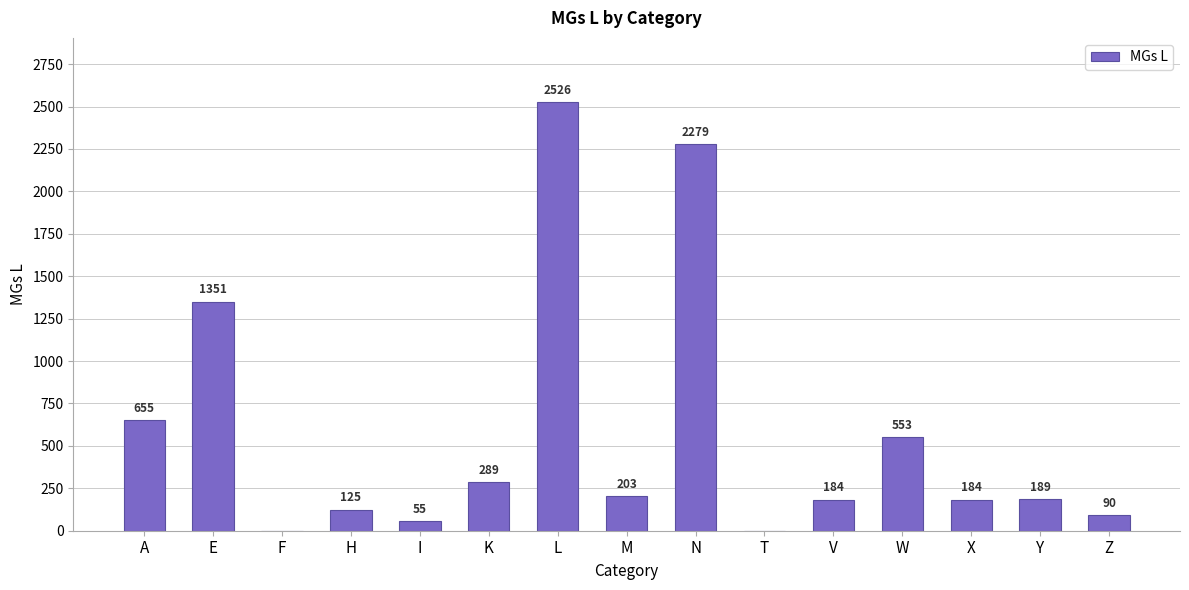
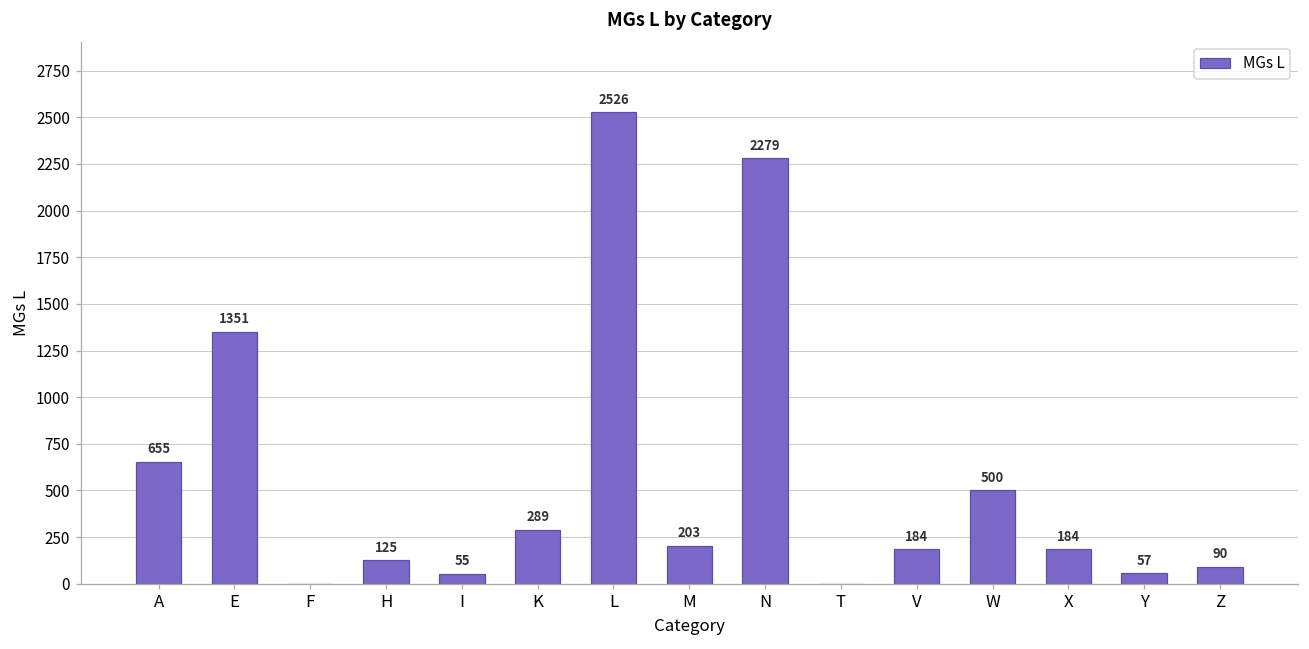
  {
    "A": 655,
    "E": 1351,
    "H": 125,
    "I": 55,
    "K": 289,
    "L": 2526,
    "M": 203,
    "N": 2279,
    "V": 184,
-   "W": 553,
+   "W": 500,
    "X": 184,
-   "Y": 189,
+   "Y": 57,
    "Z": 90
  }
